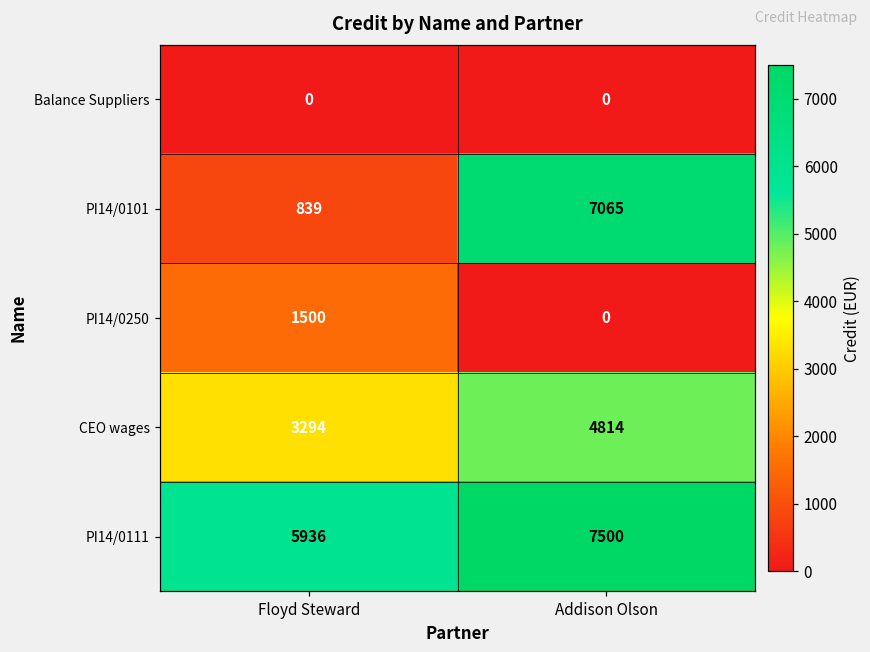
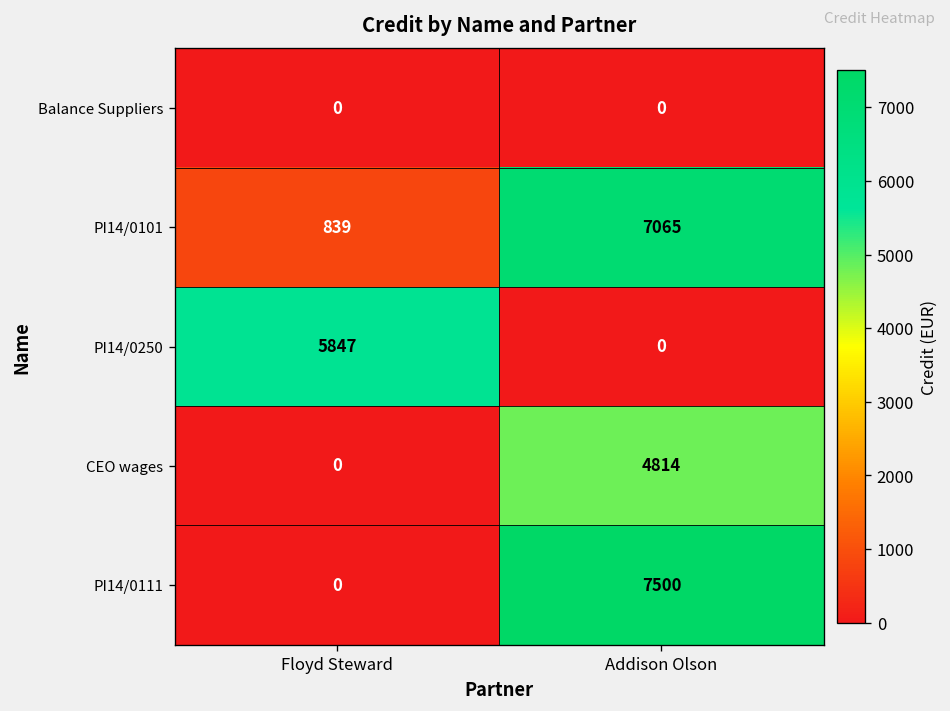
  {
    "Balance Suppliers": {
      "Floyd Steward": 0,
      "Addison Olson": 0
    },
    "PI14/0101": {
      "Floyd Steward": 839,
      "Addison Olson": 7065
    },
    "PI14/0250": {
-     "Floyd Steward": 1500,
+     "Floyd Steward": 5847,
      "Addison Olson": 0
    },
    "CEO wages": {
-     "Floyd Steward": 3294,
+     "Floyd Steward": 0,
      "Addison Olson": 4814
    },
    "PI14/0111": {
-     "Floyd Steward": 5936,
+     "Floyd Steward": 0,
      "Addison Olson": 7500
    }
  }
